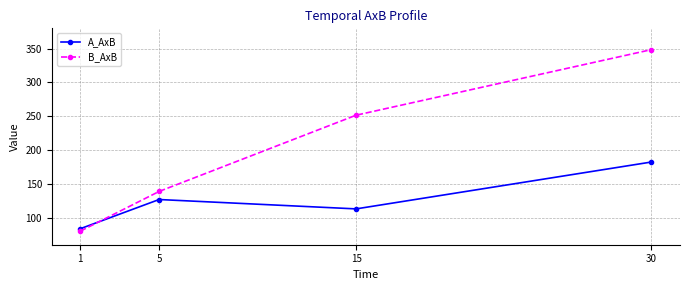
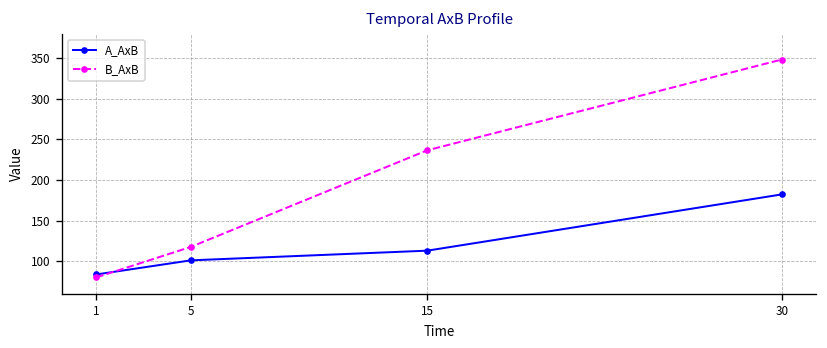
  {
    "A_AxB": {
-     "5": 130,
+     "5": 100,
      "15": 110,
      "30": 180
    },
    "B_AxB": {
-     "5": 140,
-     "15": 250,
+     "5": 120,
+     "15": 240,
      "30": 350
    }
  }
